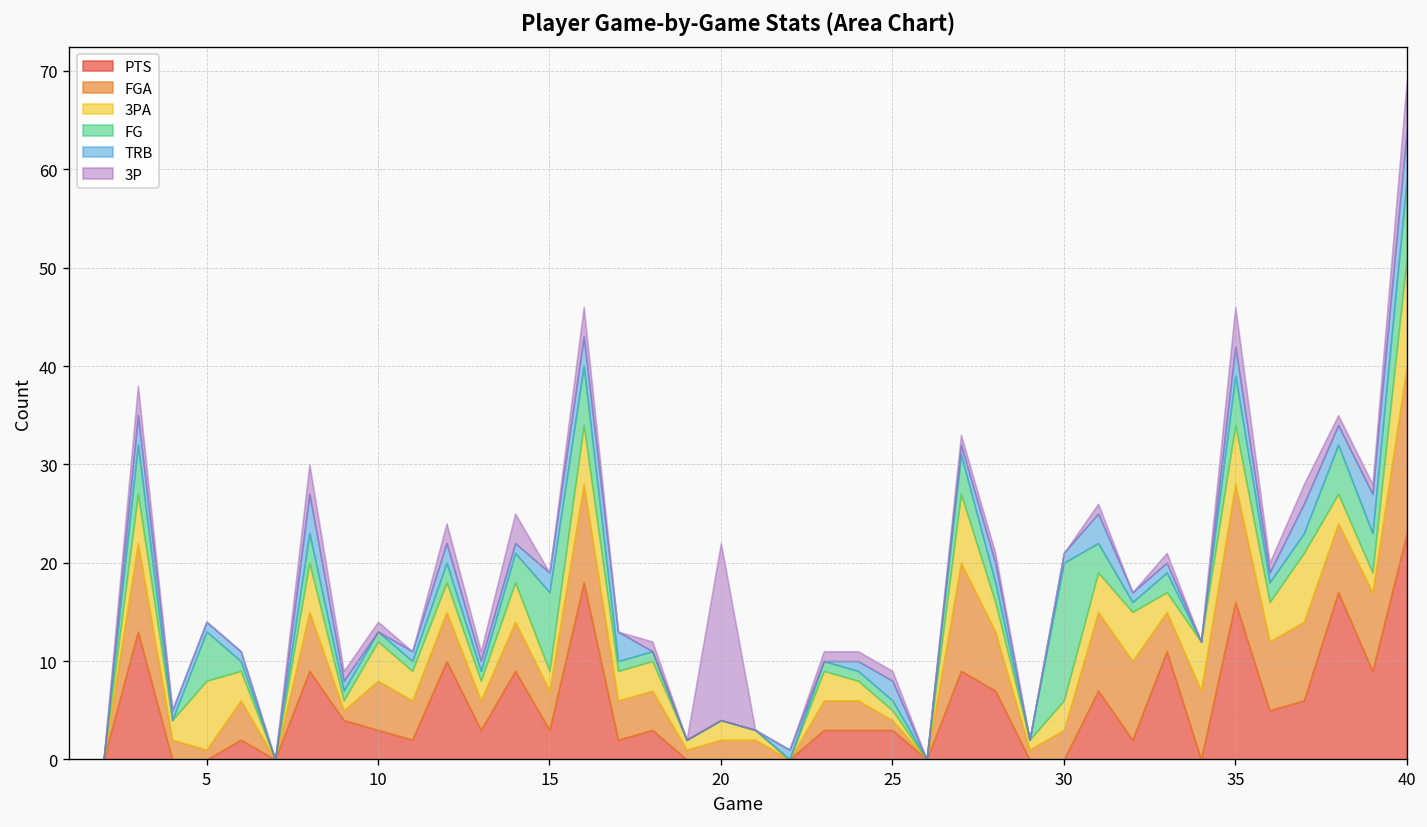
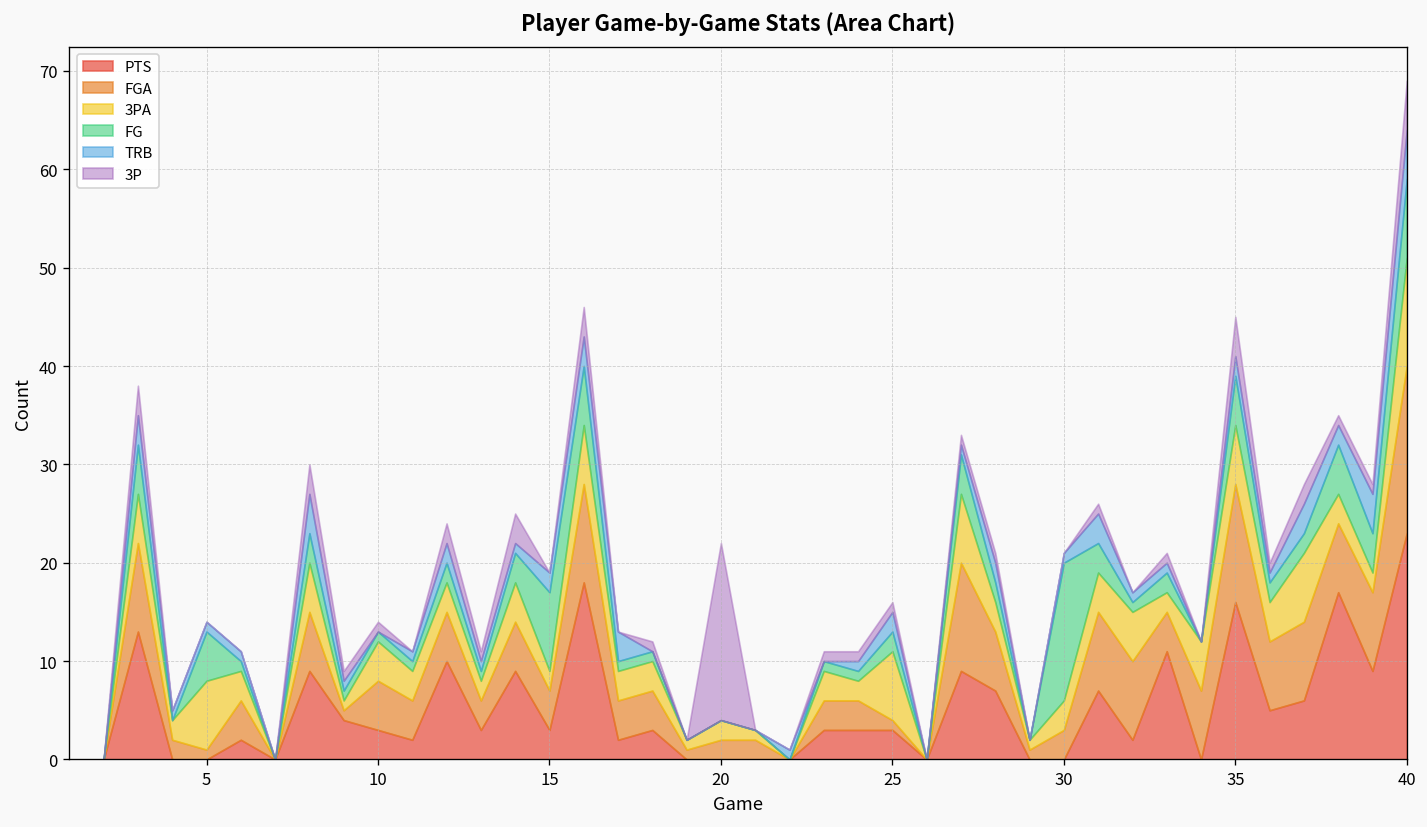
  {
    "3PA": {
      "5": 7,
      "10": 4,
      "15": 2,
-     "25": 1,
+     "25": 7,
      "30": 3,
      "35": 6,
      "40": 11
    },
    "FG": {
      "5": 5,
      "15": 8,
-     "25": 1,
+     "25": 2,
      "30": 14,
      "35": 5,
      "40": 8
    },
    "TRB": {
      "25": 2,
-     "35": 3,
+     "35": 2,
      "40": 5
    },
    "3P": {
      "10": 1,
      "20": 18,
      "25": 1,
      "35": 4,
      "40": 5
    }
  }
